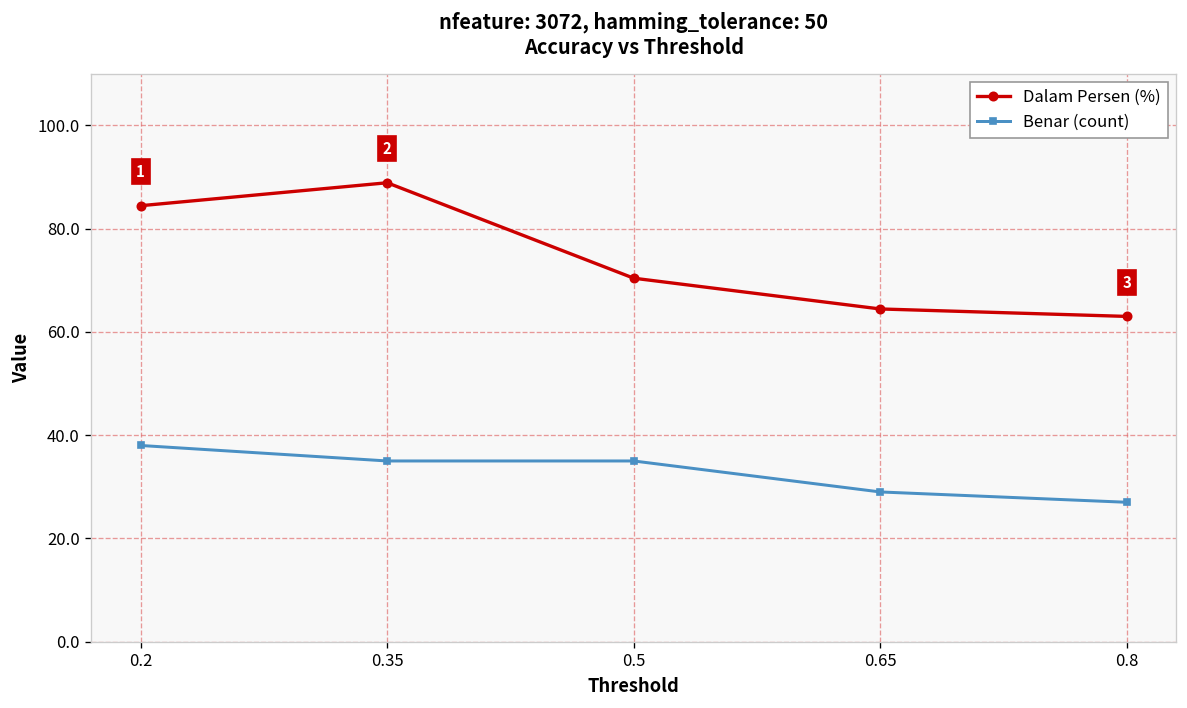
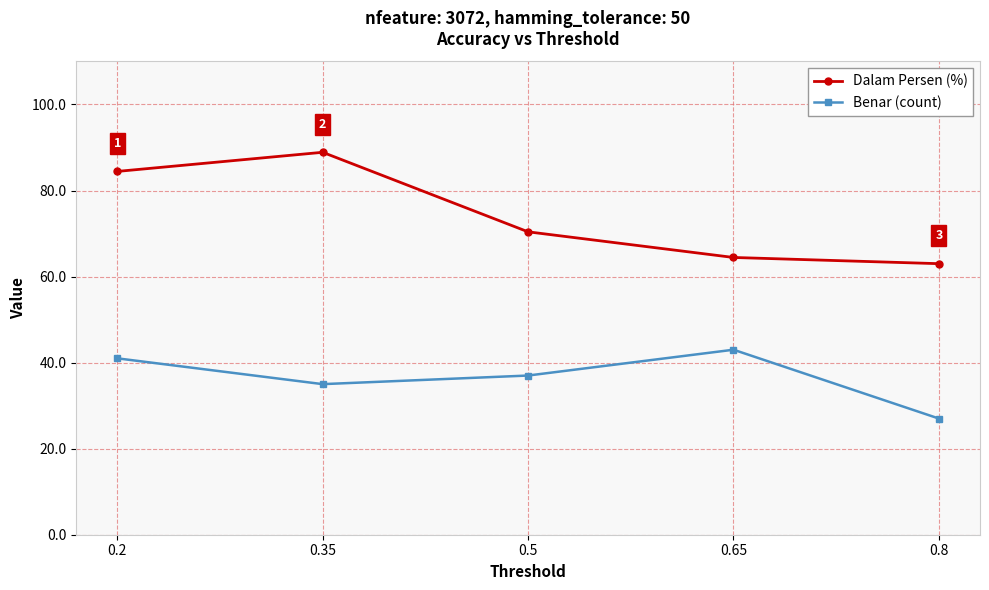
  {
    "Dalam Persen (%)": {
      "0.5": 70,
      "0.65": 64
    },
    "Benar (count)": {
-     "0.2": 38,
+     "0.2": 41,
      "0.35": 35,
-     "0.5": 35,
-     "0.65": 29,
+     "0.5": 37,
+     "0.65": 43,
      "0.8": 27
    }
  }
